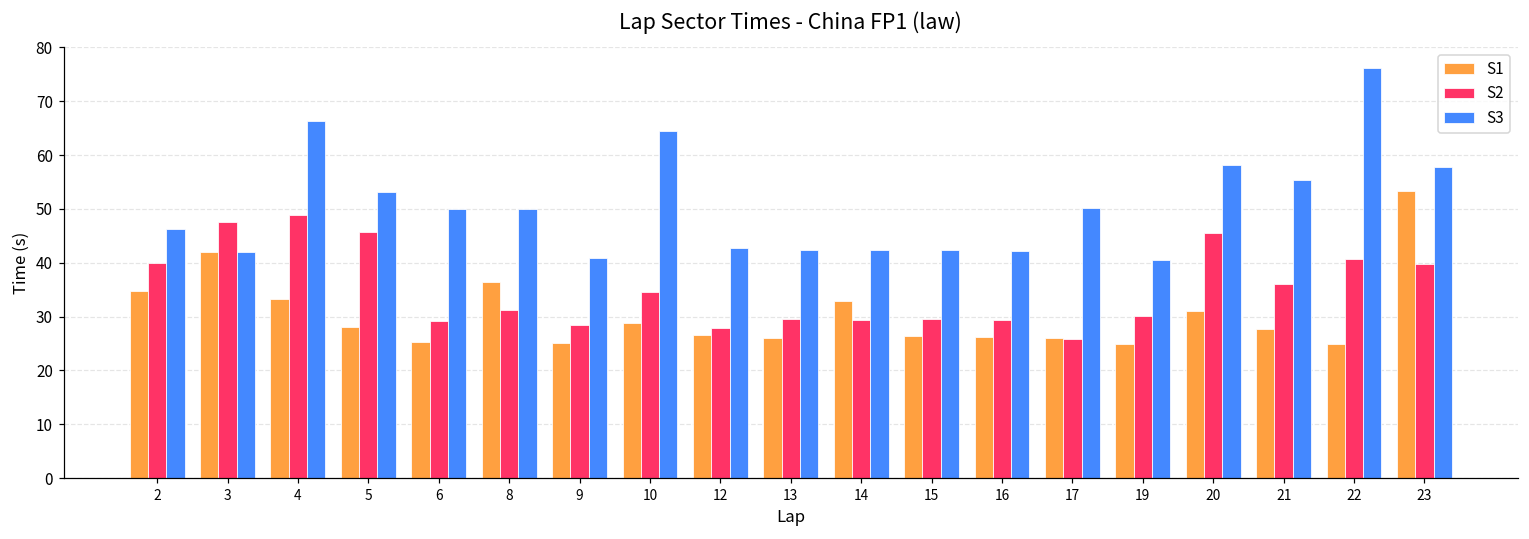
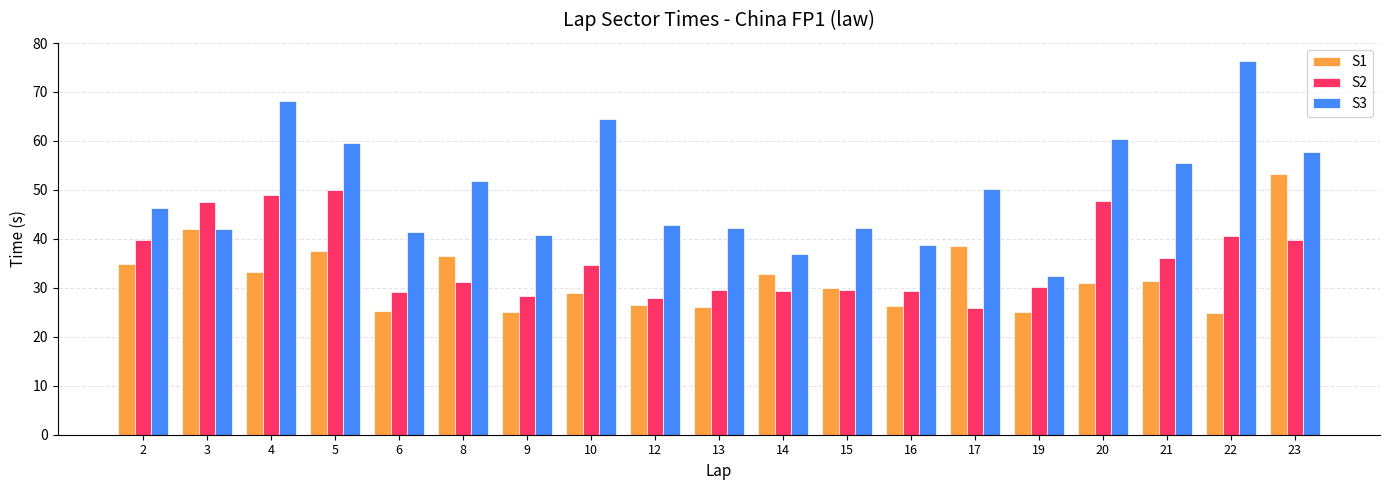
  {
    "S1": {
      "2": 35,
      "3": 42,
      "4": 33,
-     "5": 28,
+     "5": 38,
      "6": 25,
      "8": 36,
      "9": 25,
      "10": 29,
      "12": 27,
      "13": 26,
      "14": 33,
-     "15": 26,
+     "15": 30,
      "16": 26,
-     "17": 26,
+     "17": 38,
      "19": 25,
      "20": 31,
-     "21": 28,
+     "21": 31,
      "22": 25,
      "23": 53
    },
    "S2": {
      "2": 40,
      "3": 48,
      "4": 49,
-     "5": 46,
+     "5": 50,
      "6": 29,
      "8": 31,
      "9": 28,
      "10": 35,
      "12": 28,
      "13": 30,
      "14": 29,
      "15": 29,
      "16": 29,
      "17": 26,
      "19": 30,
-     "20": 46,
+     "20": 48,
      "21": 36,
      "22": 41,
      "23": 40
    },
    "S3": {
      "2": 46,
      "3": 42,
-     "4": 66,
-     "5": 53,
-     "6": 50,
-     "8": 50,
+     "4": 68,
+     "5": 60,
+     "6": 41,
+     "8": 52,
      "9": 41,
      "10": 65,
      "12": 43,
      "13": 42,
-     "14": 42,
+     "14": 37,
      "15": 42,
-     "16": 42,
+     "16": 39,
      "17": 50,
-     "19": 40,
-     "20": 58,
+     "19": 32,
+     "20": 60,
      "21": 55,
      "22": 76,
      "23": 58
    }
  }
